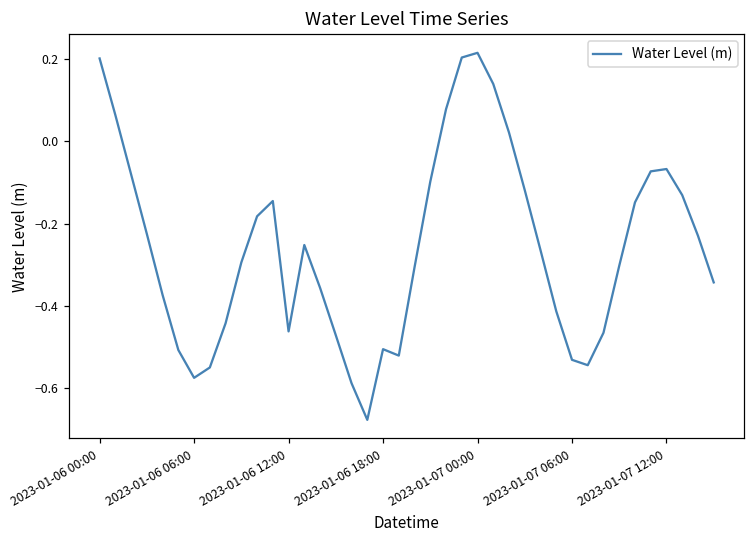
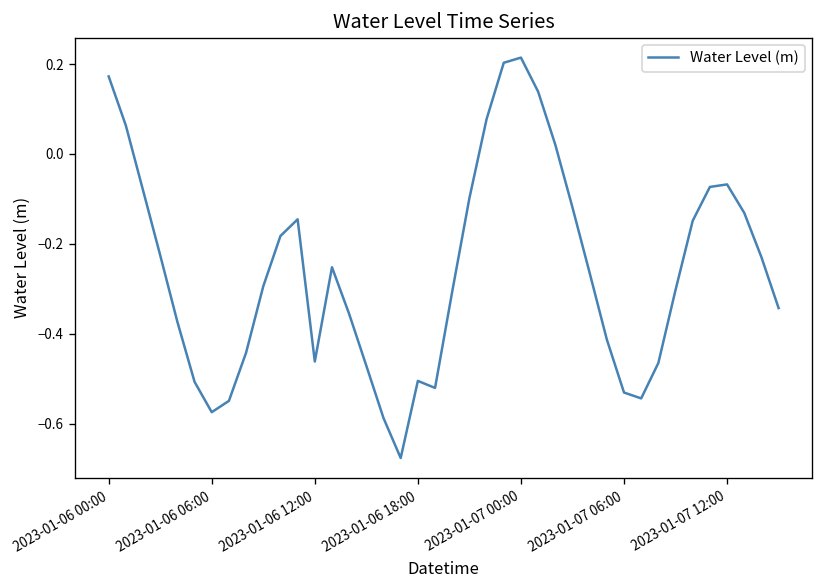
  {
-   "2023-01-06 00:00": 0.20,
+   "2023-01-06 00:00": 0.17,
    "2023-01-06 06:00": -0.57,
    "2023-01-06 12:00": -0.46,
    "2023-01-06 18:00": -0.50,
    "2023-01-07 00:00": 0.21,
    "2023-01-07 06:00": -0.53,
    "2023-01-07 12:00": -0.07
  }
